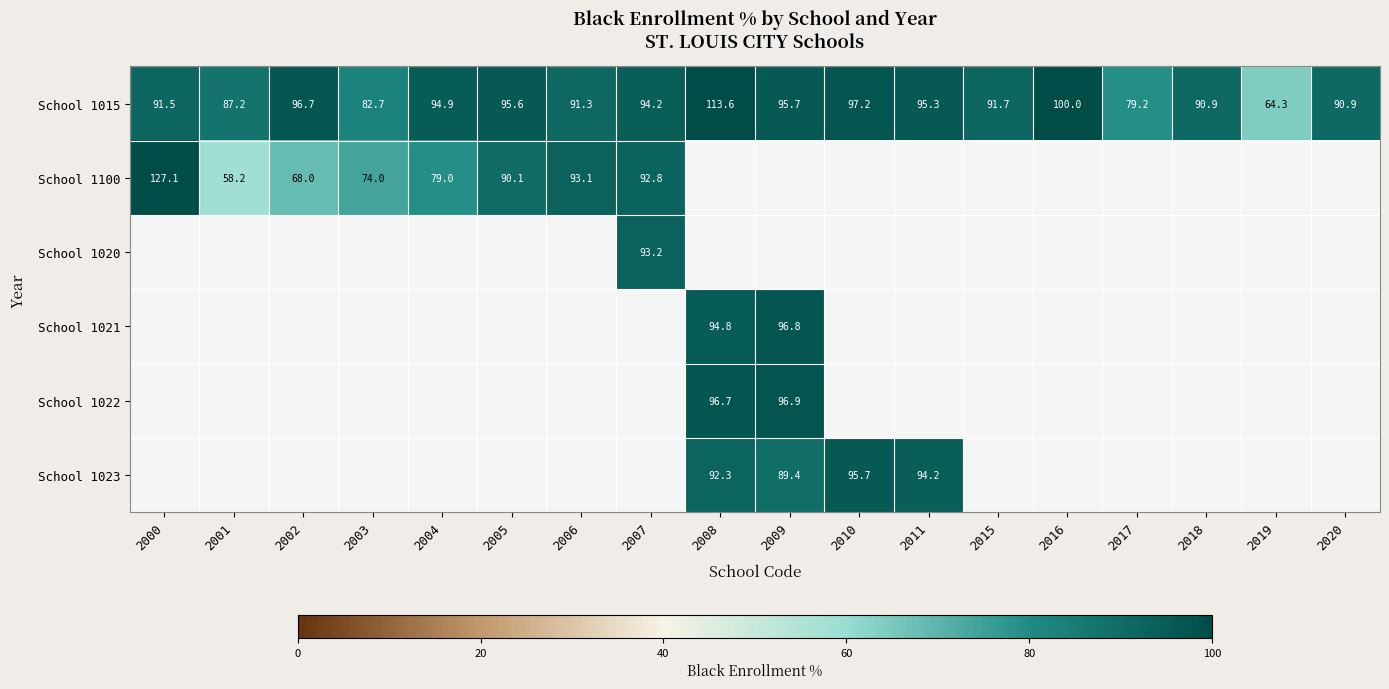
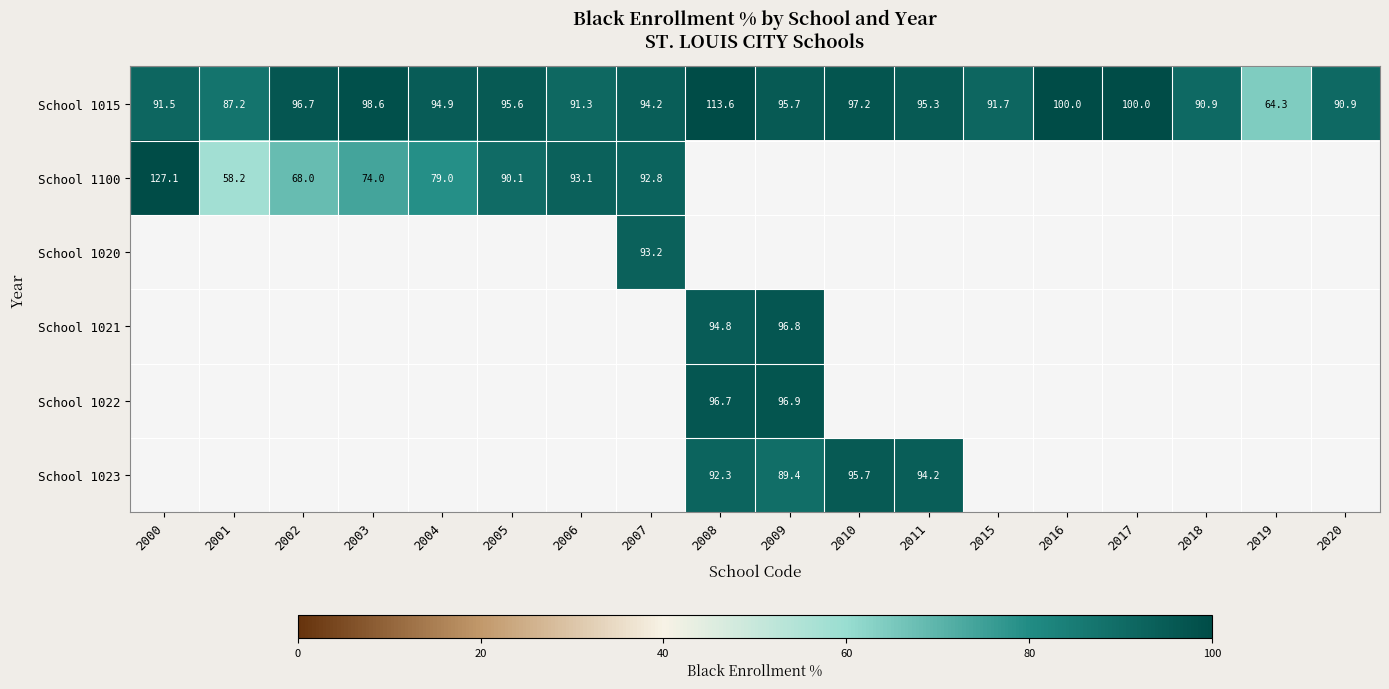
  {
    "School 1015": {
      "2000": 91.5,
      "2001": 87.2,
      "2002": 96.7,
-     "2003": 82.7,
+     "2003": 98.6,
      "2004": 94.9,
      "2005": 95.6,
      "2006": 91.3,
      "2007": 94.2,
      "2008": 113.6,
      "2009": 95.7,
      "2010": 97.2,
      "2011": 95.3,
      "2015": 91.7,
      "2016": 100.0,
-     "2017": 79.2,
+     "2017": 100.0,
      "2018": 90.9,
      "2019": 64.3,
      "2020": 90.9
    },
    "School 1100": {
      "2000": 127.1,
      "2001": 58.2,
      "2002": 68.0,
      "2003": 74.0,
      "2004": 79.0,
      "2005": 90.1,
      "2006": 93.1,
      "2007": 92.8
    },
    "School 1020": {
      "2007": 93.2
    },
    "School 1021": {
      "2008": 94.8,
      "2009": 96.8
    },
    "School 1022": {
      "2008": 96.7,
      "2009": 96.9
    },
    "School 1023": {
      "2008": 92.3,
      "2009": 89.4,
      "2010": 95.7,
      "2011": 94.2
    }
  }
